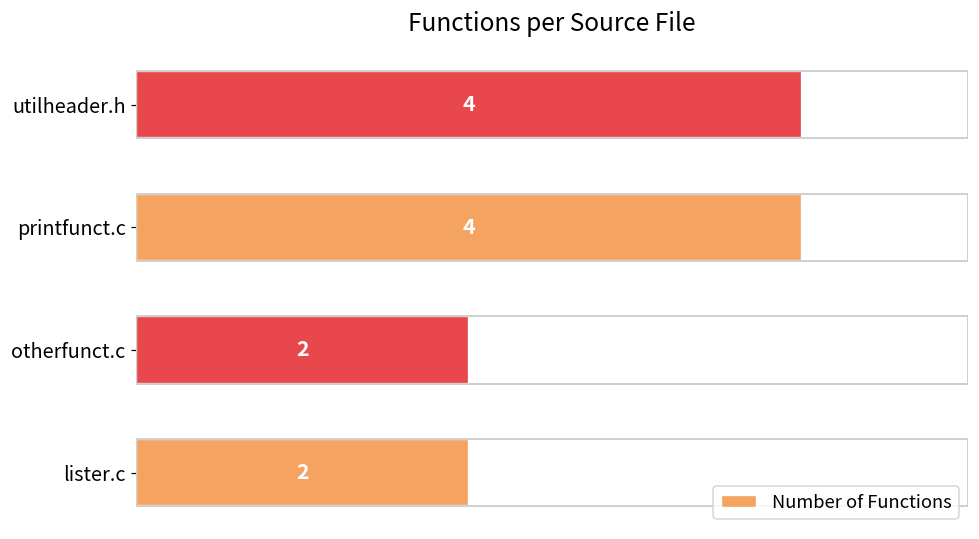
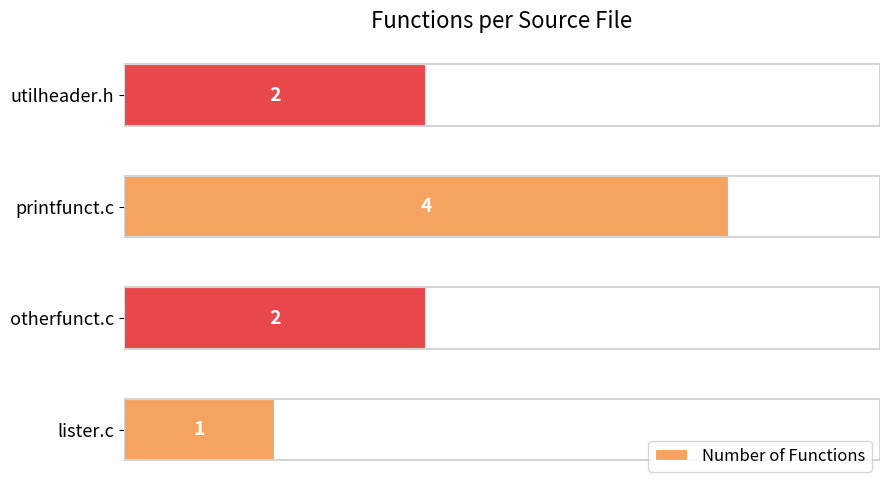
  {
-   "utilheader.h": 4,
+   "utilheader.h": 2,
    "printfunct.c": 4,
    "otherfunct.c": 2,
-   "lister.c": 2
+   "lister.c": 1
  }
